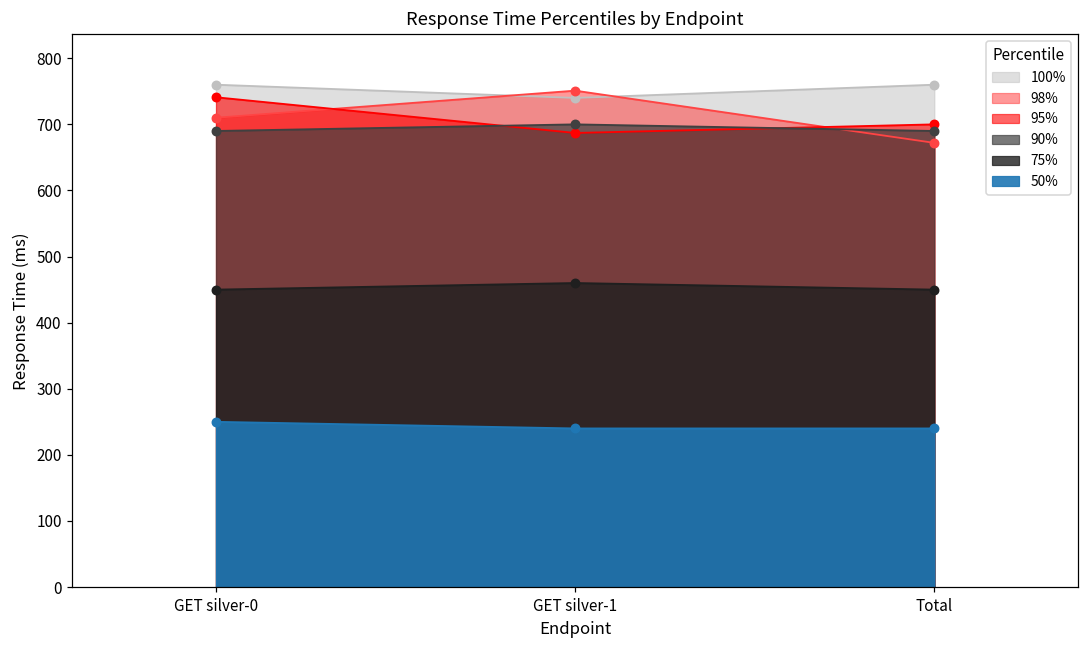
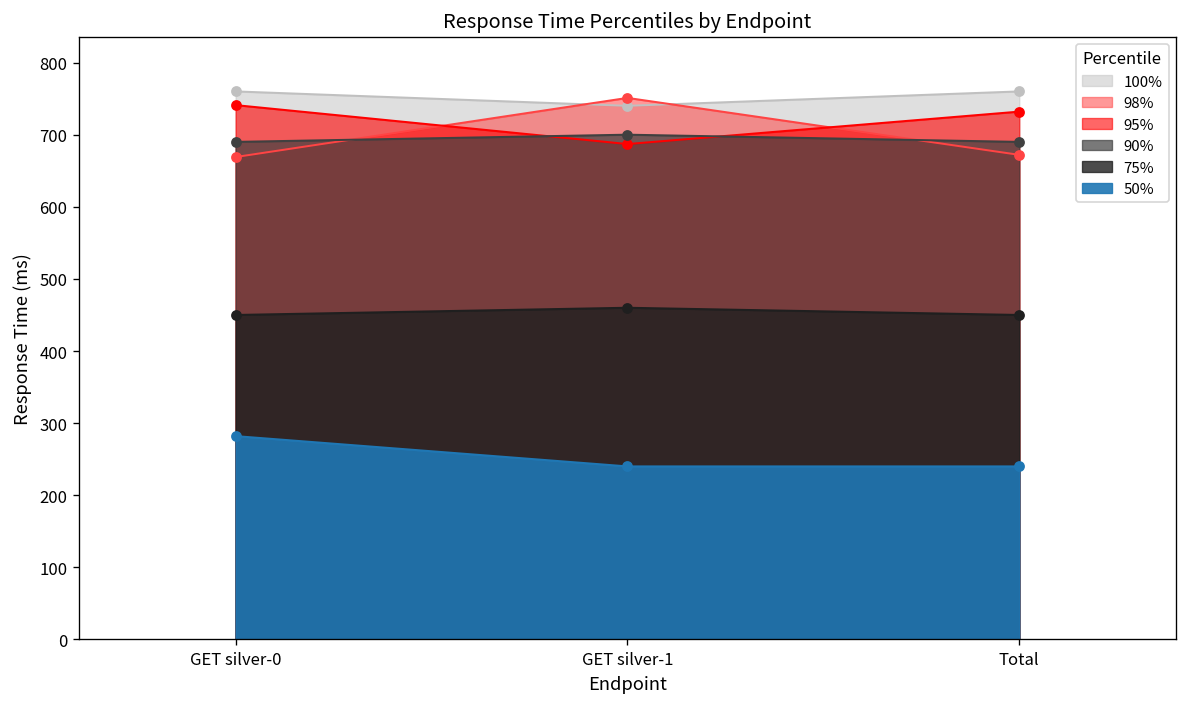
  {
    "100%": {
      "GET silver-0": 760,
      "GET silver-1": 740,
      "Total": 760
    },
    "98%": {
-     "GET silver-0": 710,
+     "GET silver-0": 670,
      "GET silver-1": 750,
      "Total": 670
    },
    "95%": {
      "GET silver-0": 740,
      "GET silver-1": 690,
-     "Total": 700
+     "Total": 730
    },
    "50%": {
-     "GET silver-0": 250,
+     "GET silver-0": 280,
      "GET silver-1": 240,
      "Total": 240
    }
  }
